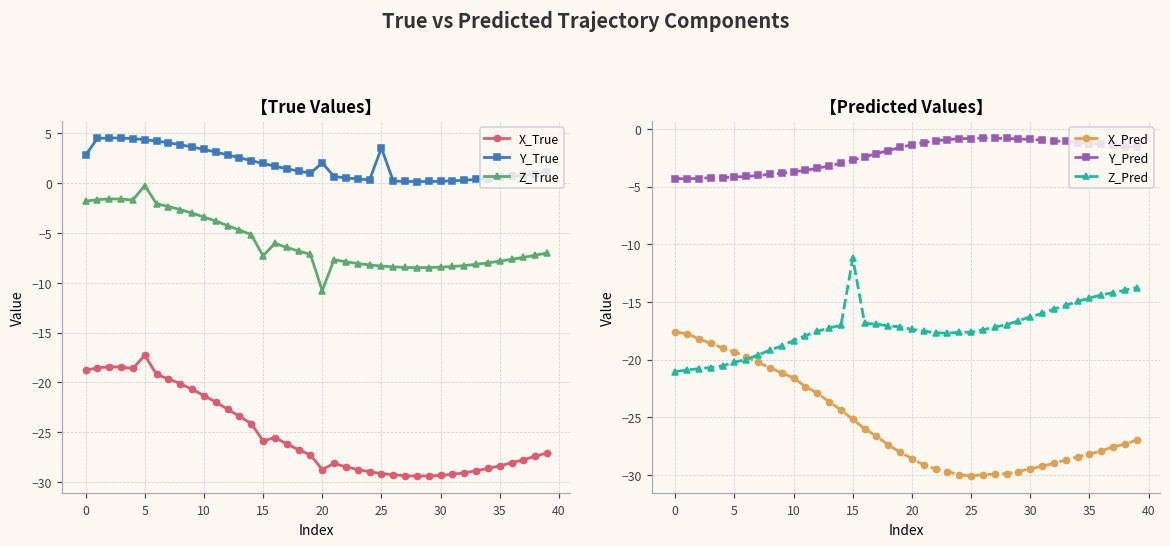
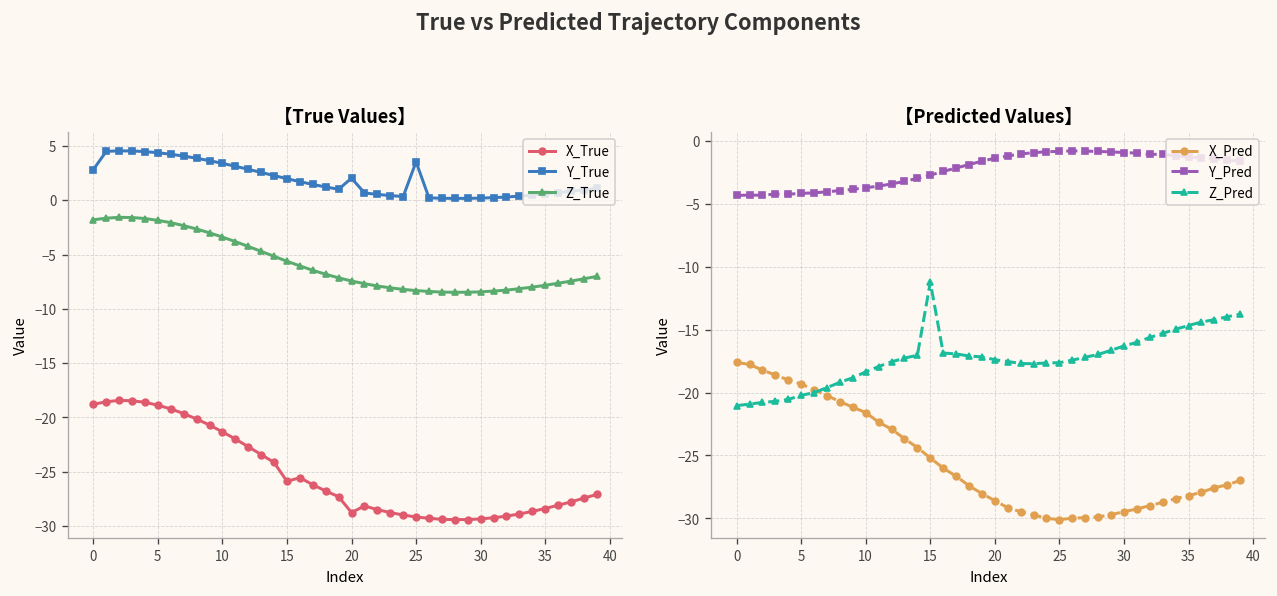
  {
    "【True Values】": {
      "X_True": {
        "0": -19,
-       "5": -17,
+       "5": -19,
        "10": -21,
        "15": -26,
        "20": -29,
        "25": -29,
        "30": -29,
        "35": -28
      },
      "Y_True": {
        "0": 3,
        "5": 4,
        "10": 3,
        "15": 2,
        "20": 2,
        "25": 4,
        "30": 0
      },
      "Z_True": {
        "0": -2,
-       "5": 0,
+       "5": -2,
        "10": -3,
-       "15": -7,
-       "20": -11,
+       "15": -6,
+       "20": -7,
        "25": -8,
        "30": -8,
        "35": -8
      }
    },
    "【Predicted Values】": {
      "X_Pred": {
        "0": -17.6,
        "5": -19.3,
        "10": -21.6,
        "15": -25.2,
        "20": -28.6,
        "25": -30.1,
        "30": -29.5,
        "35": -28.2
      },
      "Y_Pred": {
        "0": -4.3,
        "5": -4.2,
        "10": -3.7,
        "15": -2.7,
        "20": -1.4,
        "25": -0.8,
        "30": -0.9
      },
      "Z_Pred": {
        "0": -21.0,
        "5": -20.2,
        "10": -18.4,
        "15": -11.2,
        "20": -17.4,
        "25": -17.6,
        "30": -16.3,
        "35": -14.7
      }
    }
  }
